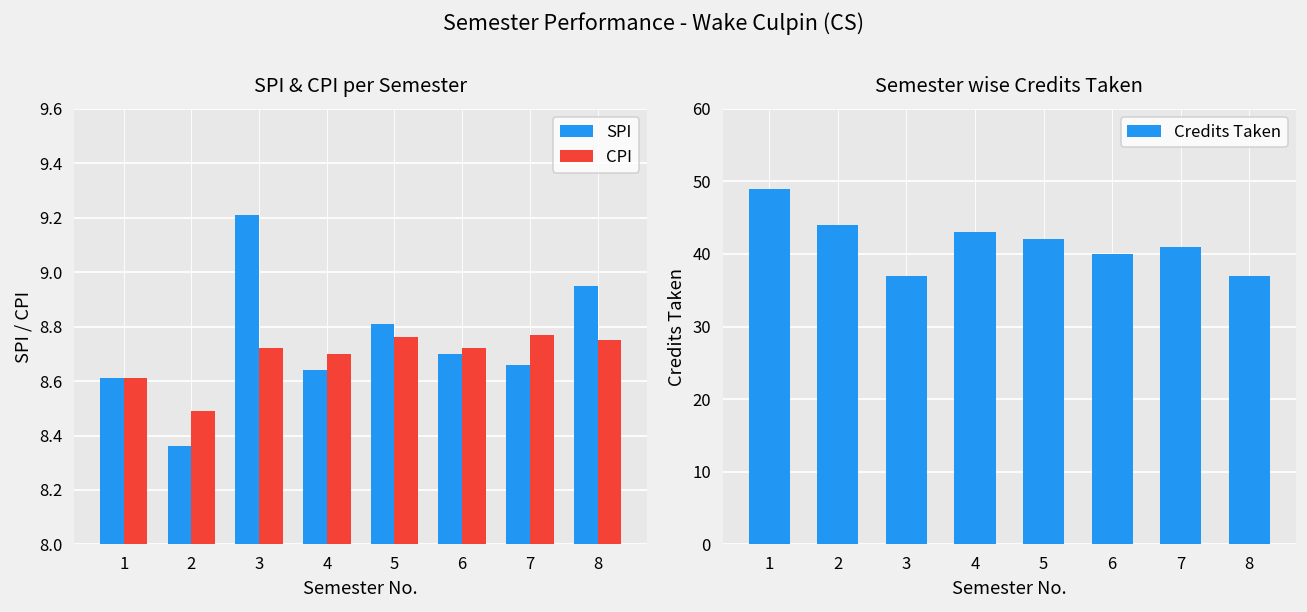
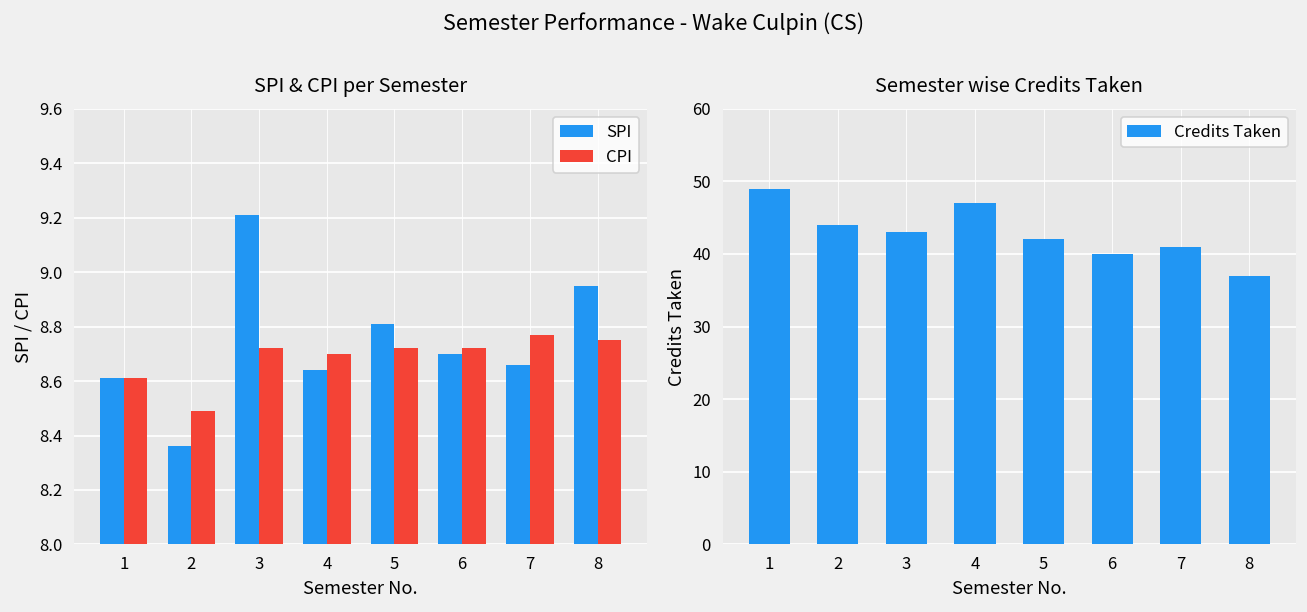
  {
    "SPI & CPI per Semester": {
      "SPI": {
        "1": 8.61,
        "2": 8.36,
        "3": 9.21,
        "4": 8.64,
        "5": 8.81,
        "6": 8.70,
        "7": 8.66,
        "8": 8.95
      },
      "CPI": {
        "1": 8.61,
        "2": 8.49,
        "3": 8.72,
        "4": 8.70,
-       "5": 8.76,
+       "5": 8.72,
        "6": 8.72,
        "7": 8.77,
        "8": 8.75
      }
    },
    "Semester wise Credits Taken": {
      "1": 49,
      "2": 44,
-     "3": 37,
-     "4": 43,
+     "3": 43,
+     "4": 47,
      "5": 42,
      "6": 40,
      "7": 41,
      "8": 37
    }
  }
